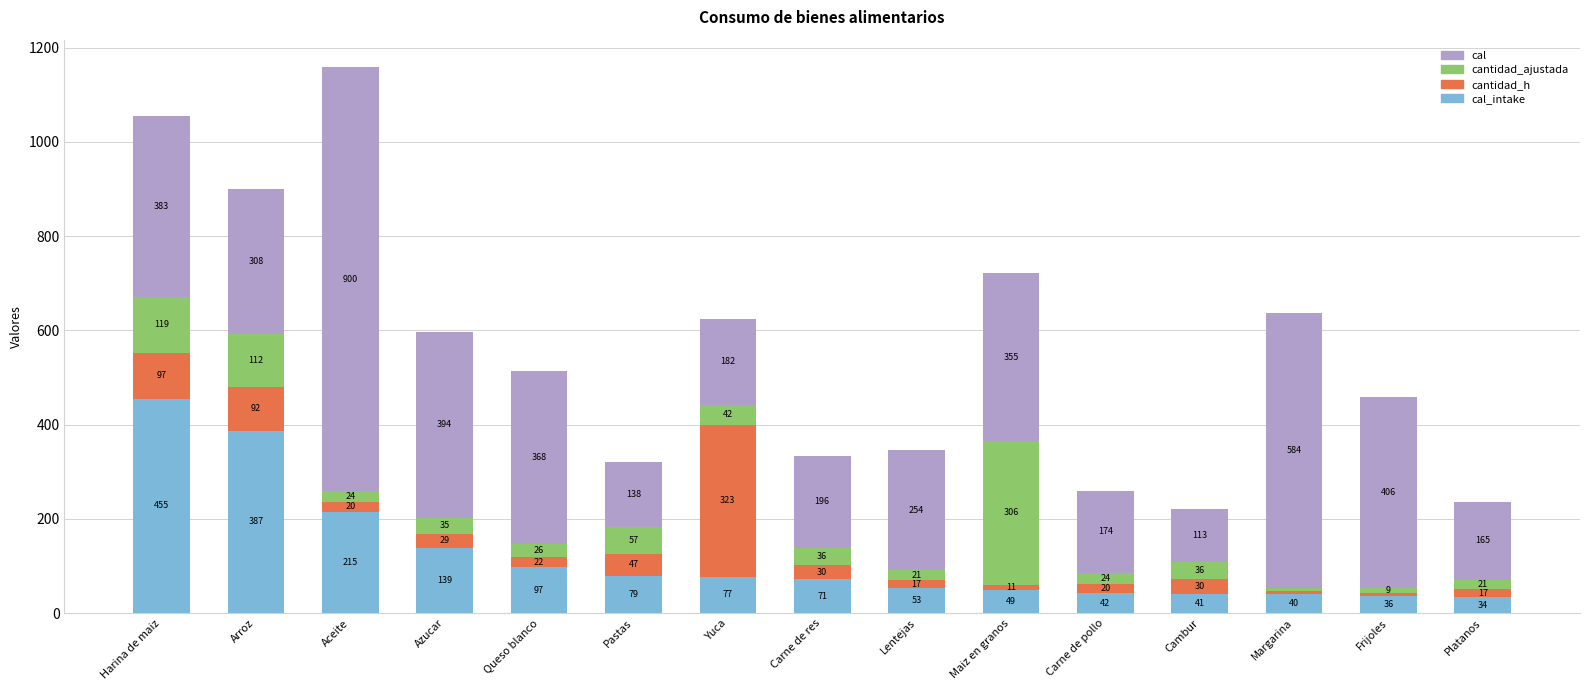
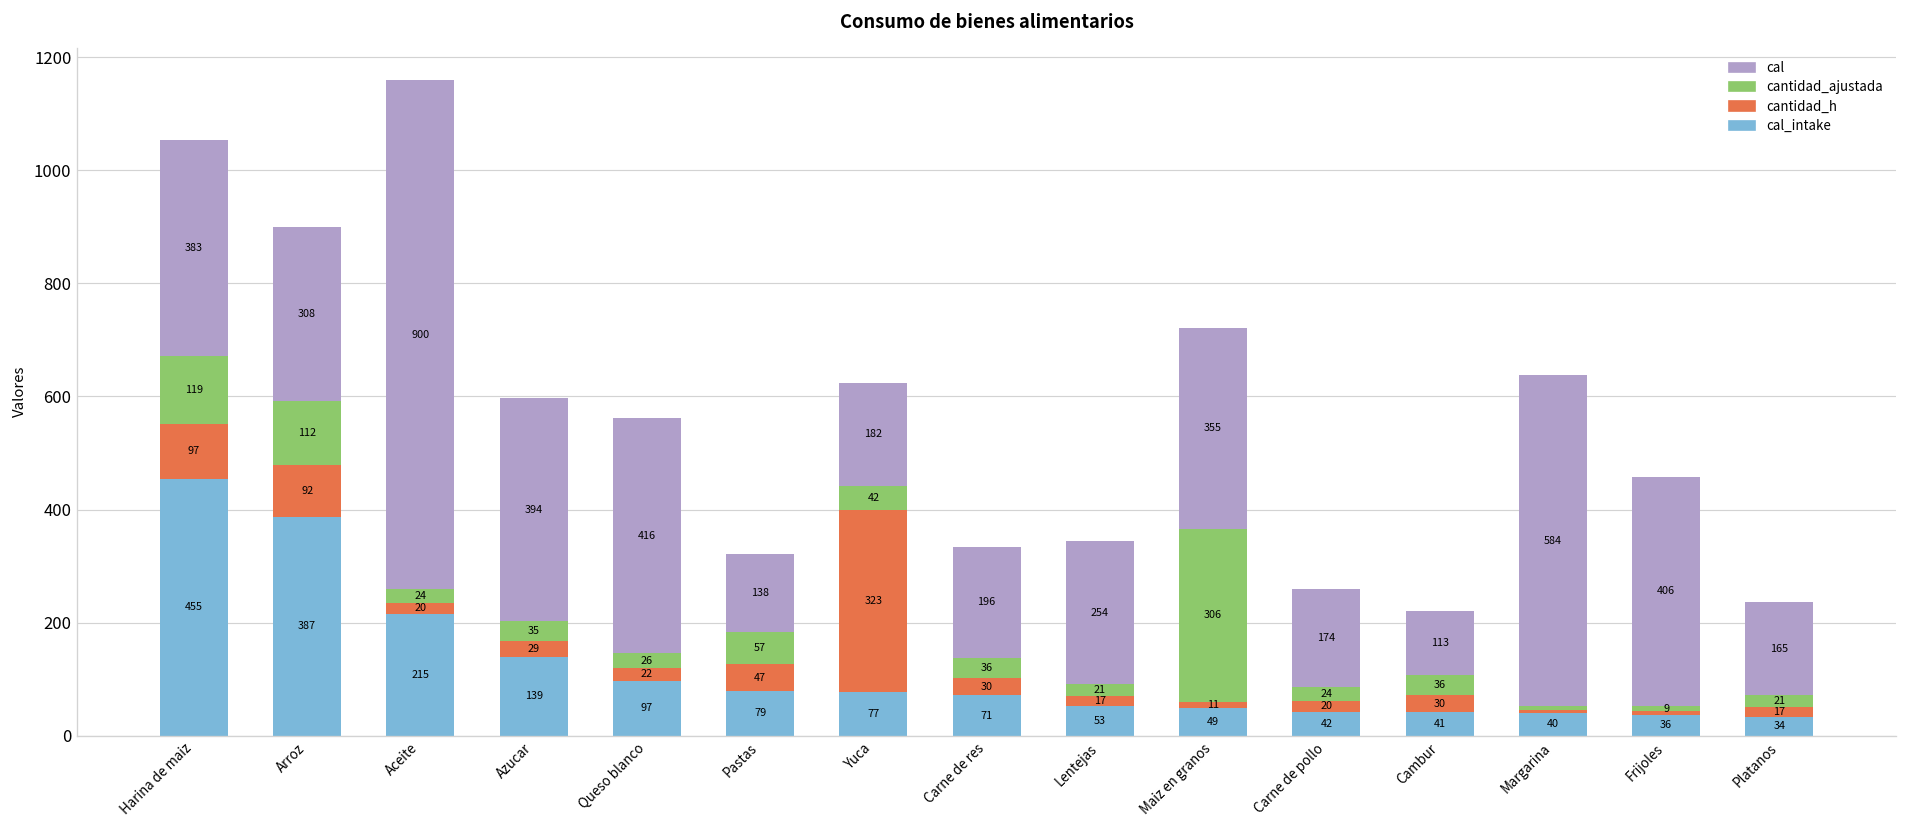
  {
    "cal_intake": {
      "Harina de maiz": 455,
      "Arroz": 387,
      "Aceite": 215,
      "Azucar": 139,
      "Queso blanco": 97,
      "Pastas": 79,
      "Yuca": 77,
      "Carne de res": 71,
      "Lentejas": 53,
      "Maiz en granos": 49,
      "Carne de pollo": 42,
      "Cambur": 41,
      "Margarina": 40,
      "Frijoles": 36,
      "Platanos": 34
    },
    "cantidad_h": {
      "Harina de maiz": 97,
      "Arroz": 92,
      "Aceite": 20,
      "Azucar": 29,
      "Queso blanco": 22,
      "Pastas": 47,
      "Yuca": 323,
      "Carne de res": 30,
      "Lentejas": 17,
      "Maiz en granos": 11,
      "Carne de pollo": 20,
      "Cambur": 30,
      "Platanos": 17
    },
    "cantidad_ajustada": {
      "Harina de maiz": 119,
      "Arroz": 112,
      "Aceite": 24,
      "Azucar": 35,
      "Queso blanco": 26,
      "Pastas": 57,
      "Yuca": 42,
      "Carne de res": 36,
      "Lentejas": 21,
      "Maiz en granos": 306,
      "Carne de pollo": 24,
      "Cambur": 36,
      "Frijoles": 9,
      "Platanos": 21
    },
    "cal": {
      "Harina de maiz": 383,
      "Arroz": 308,
      "Aceite": 900,
      "Azucar": 394,
-     "Queso blanco": 368,
+     "Queso blanco": 416,
      "Pastas": 138,
      "Yuca": 182,
      "Carne de res": 196,
      "Lentejas": 254,
      "Maiz en granos": 355,
      "Carne de pollo": 174,
      "Cambur": 113,
      "Margarina": 584,
      "Frijoles": 406,
      "Platanos": 165
    }
  }
